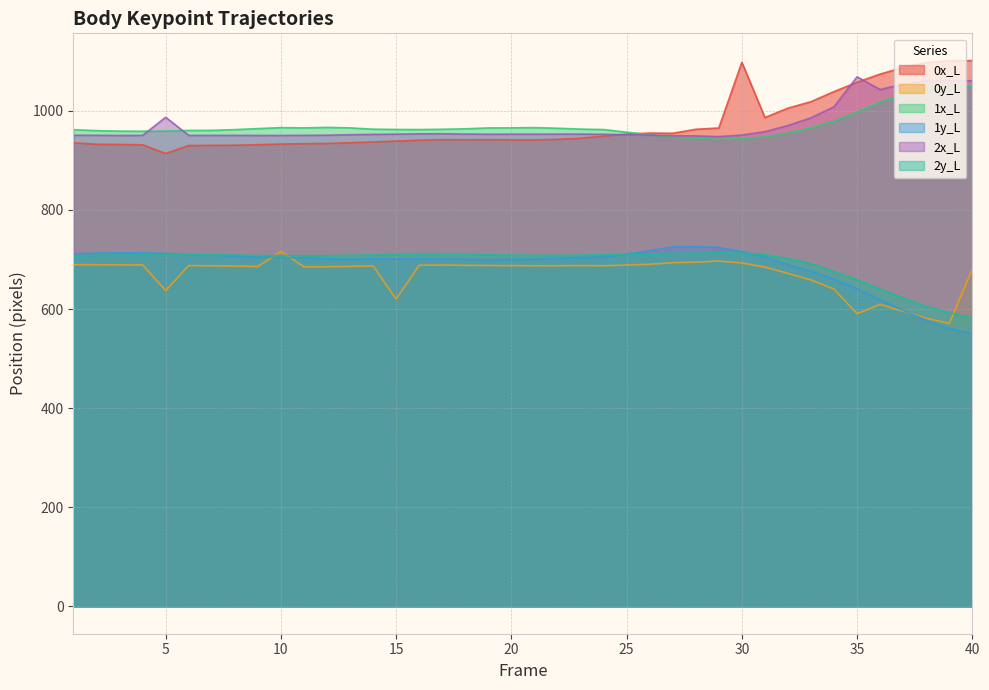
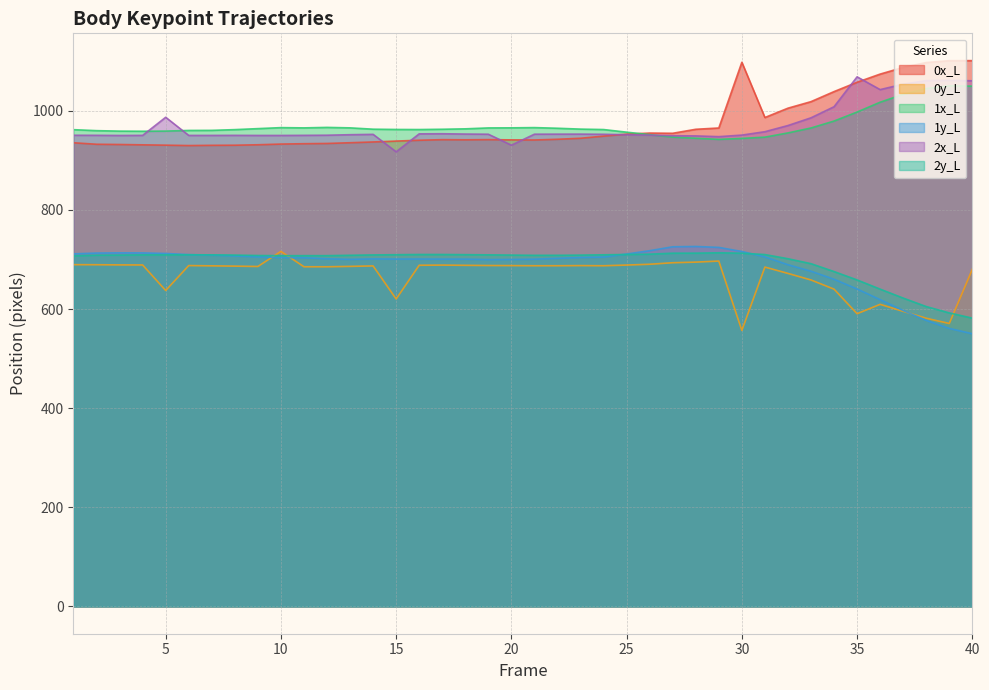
  {
    "0x_L": {
-     "5": 910,
+     "5": 930,
      "10": 930,
      "15": 940,
      "20": 940,
      "30": 1100,
      "35": 1060,
      "40": 1100
    },
    "0y_L": {
      "5": 640,
      "10": 720,
      "15": 620,
      "20": 690,
      "25": 690,
-     "30": 690,
+     "30": 560,
      "35": 590,
      "40": 680
    },
    "2x_L": {
      "5": 990,
      "10": 950,
-     "15": 950,
-     "20": 950,
+     "15": 920,
+     "20": 930,
      "30": 950,
      "35": 1070,
      "40": 1060
    }
  }
